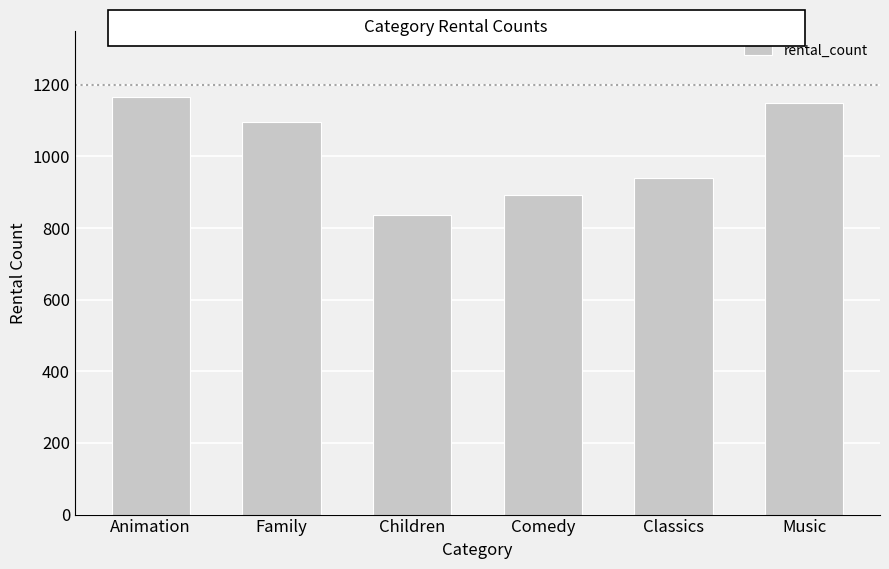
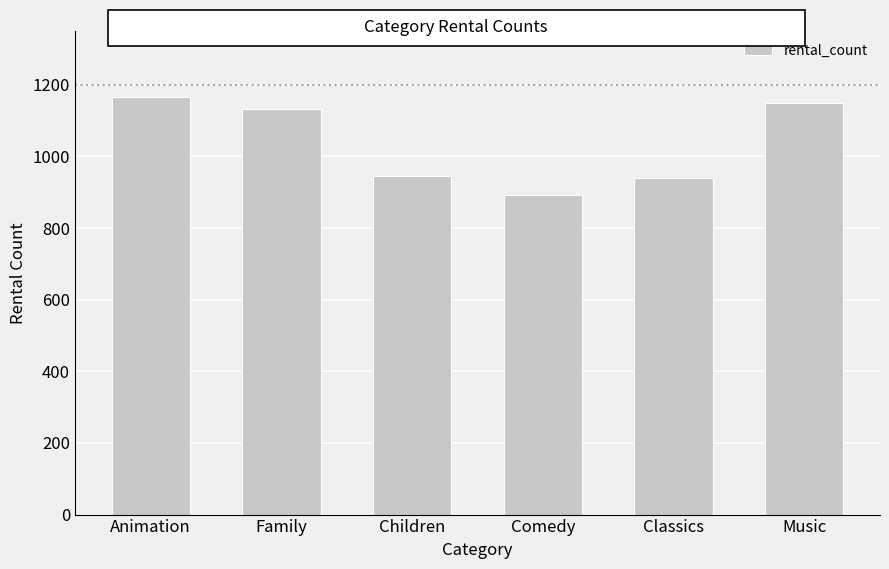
  {
    "Animation": 1170,
-   "Family": 1100,
-   "Children": 840,
+   "Family": 1130,
+   "Children": 950,
    "Comedy": 890,
    "Classics": 940,
    "Music": 1150
  }
